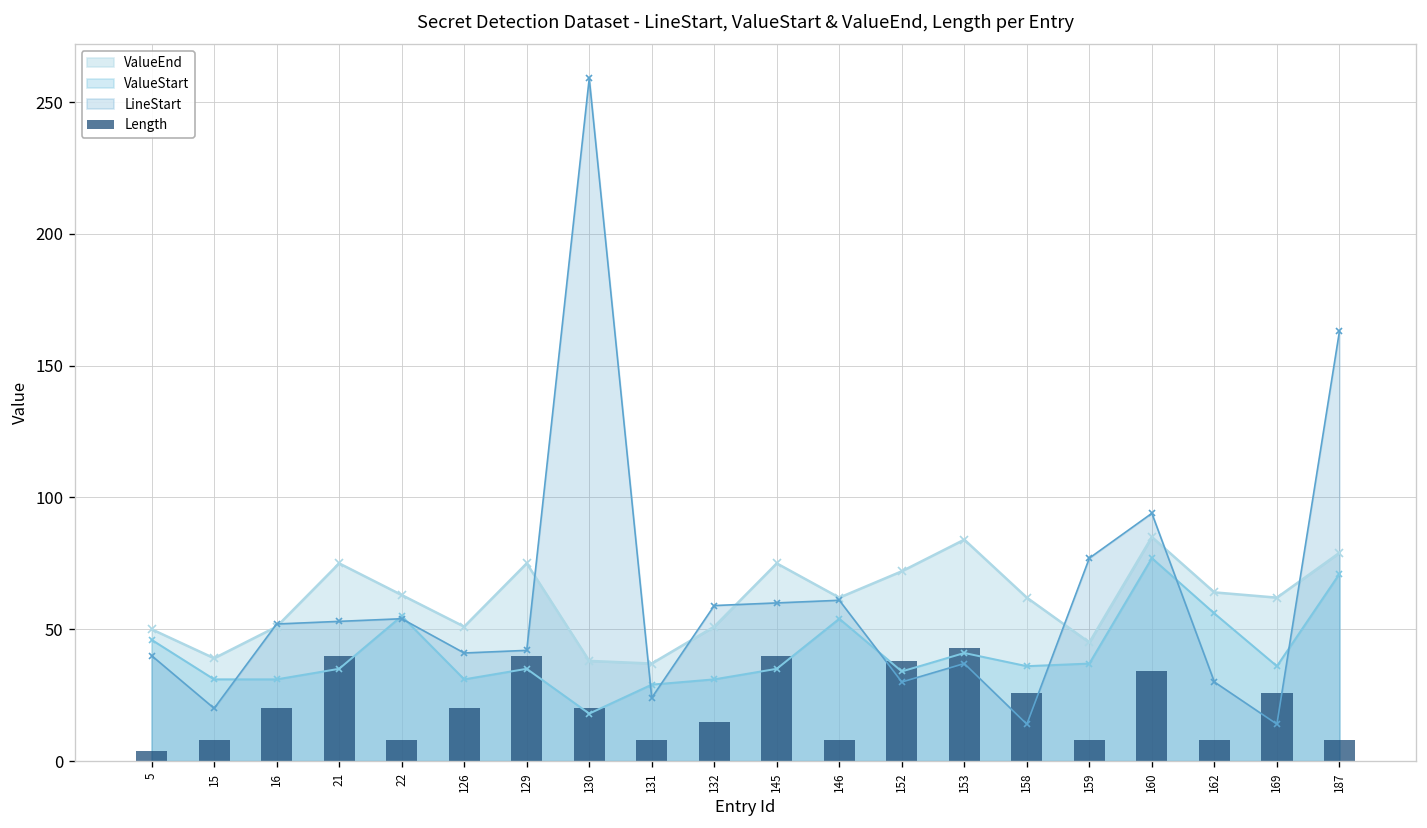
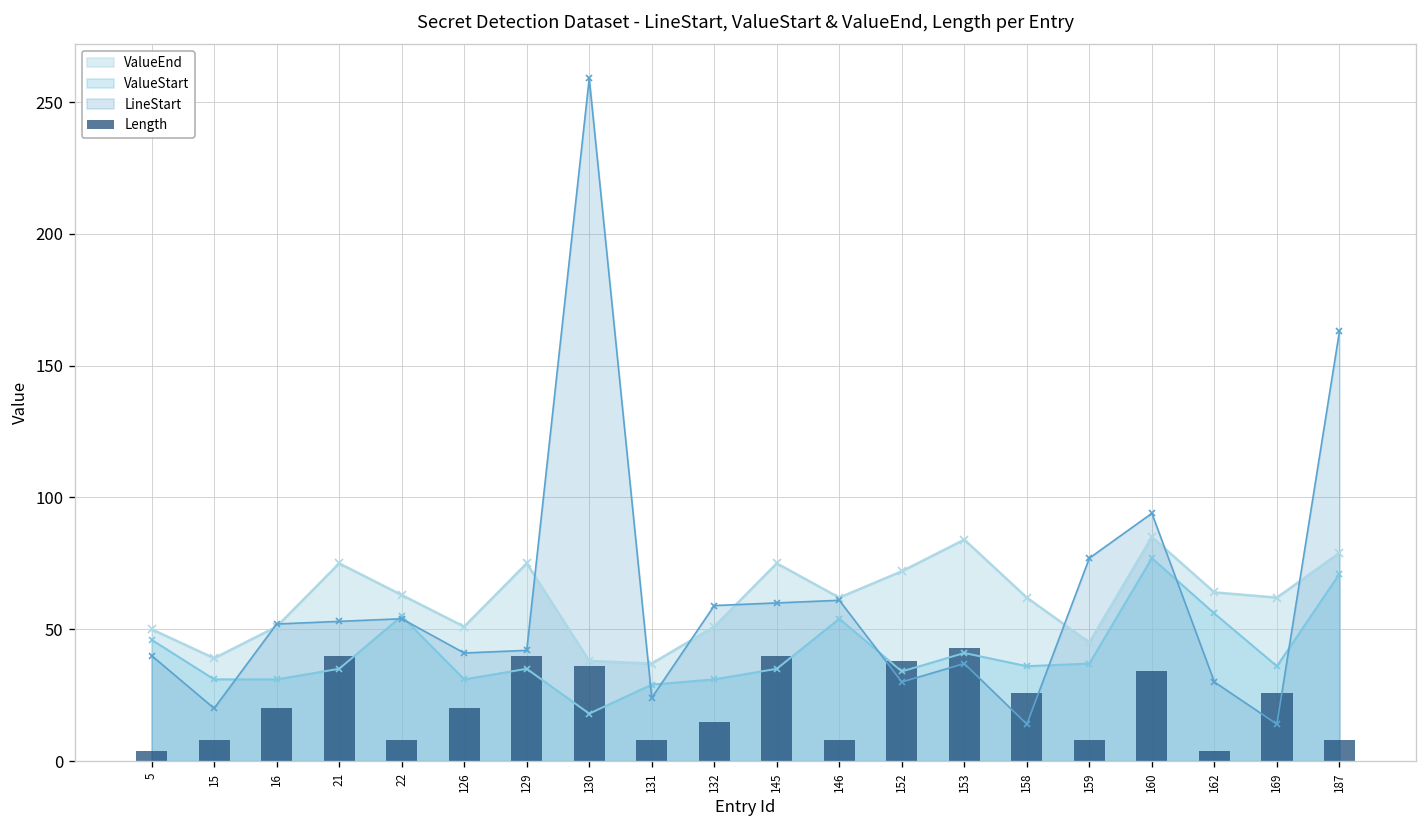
  {
    "Length": {
      "5": 4,
      "15": 8,
      "16": 20,
      "21": 40,
      "22": 8,
      "126": 20,
      "129": 40,
-     "130": 20,
+     "130": 36,
      "131": 8,
      "132": 15,
      "145": 40,
      "146": 8,
      "152": 38,
      "153": 43,
      "158": 26,
      "159": 8,
      "160": 34,
-     "162": 8,
+     "162": 4,
      "169": 26,
      "187": 8
    }
  }
